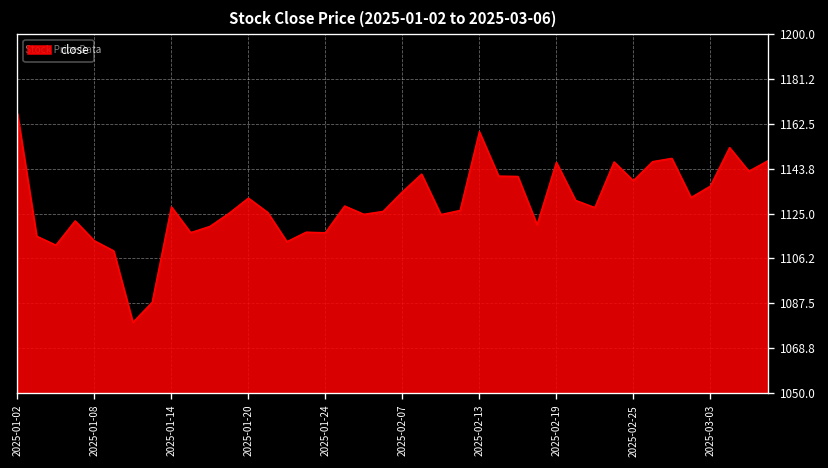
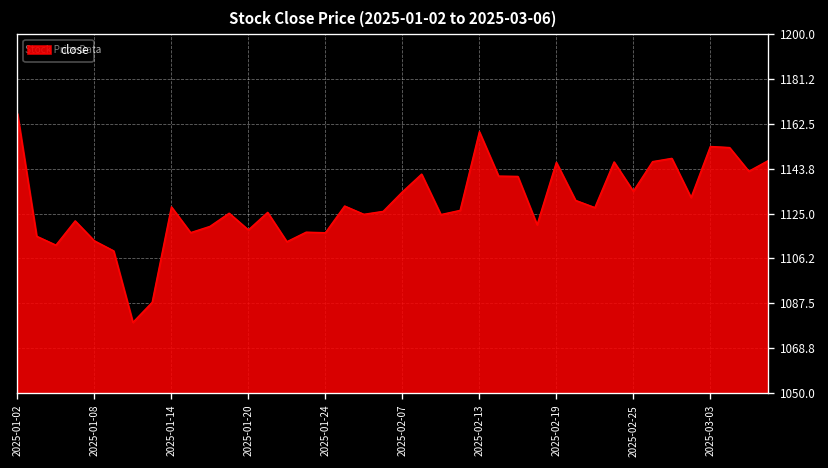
  {
    "2025-01-02": 1167,
    "2025-01-08": 1114,
    "2025-01-14": 1128,
-   "2025-01-20": 1131,
+   "2025-01-20": 1118,
    "2025-01-24": 1117,
    "2025-02-07": 1134,
    "2025-02-13": 1159,
    "2025-02-19": 1146,
-   "2025-02-25": 1139,
-   "2025-03-03": 1136
+   "2025-02-25": 1134,
+   "2025-03-03": 1153
  }
